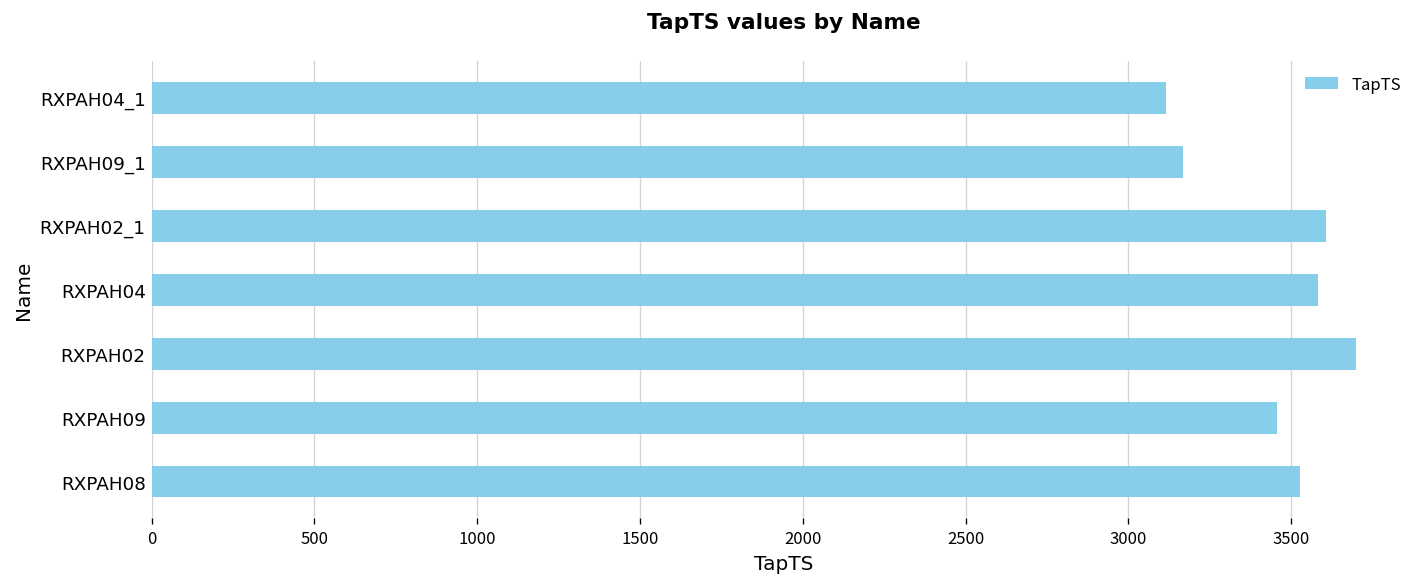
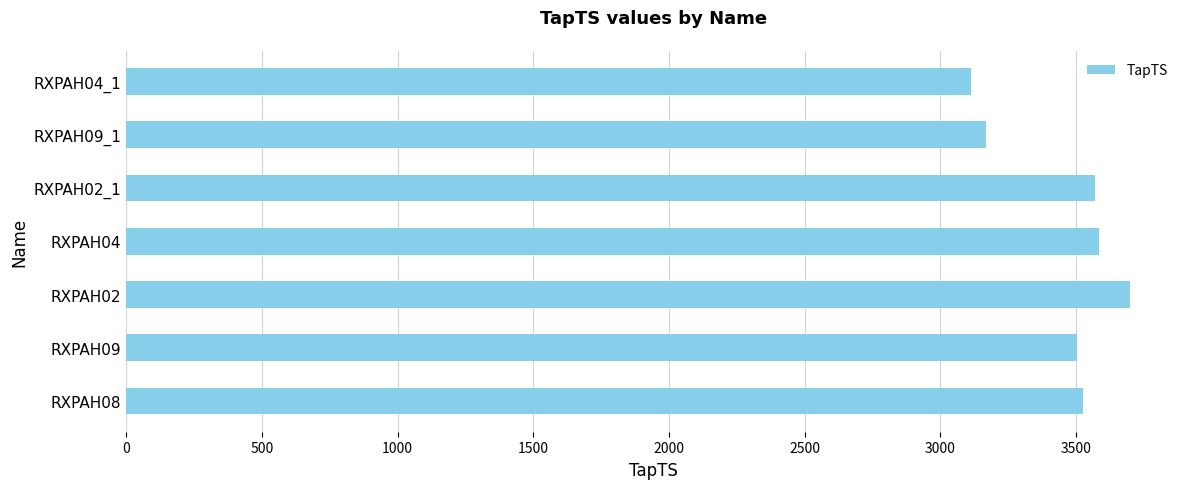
  {
    "RXPAH04_1": 3110,
    "RXPAH09_1": 3170,
-   "RXPAH02_1": 3610,
+   "RXPAH02_1": 3570,
    "RXPAH04": 3580,
    "RXPAH02": 3700,
-   "RXPAH09": 3460,
+   "RXPAH09": 3500,
    "RXPAH08": 3530
  }
